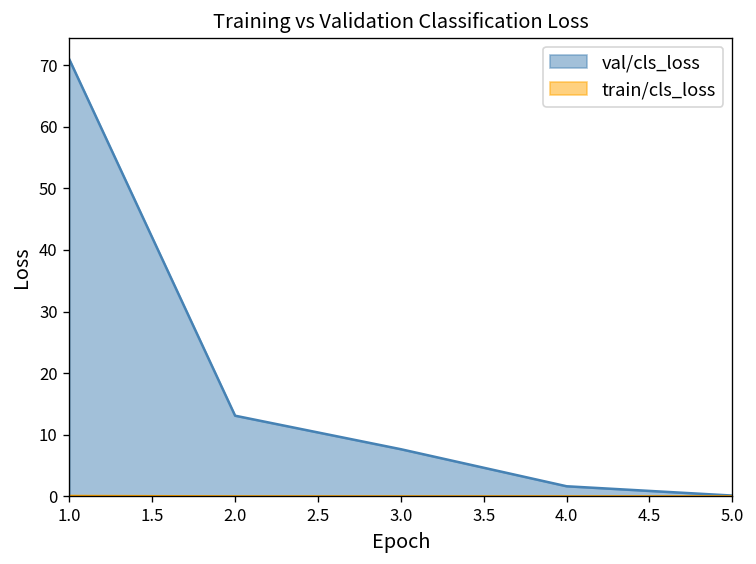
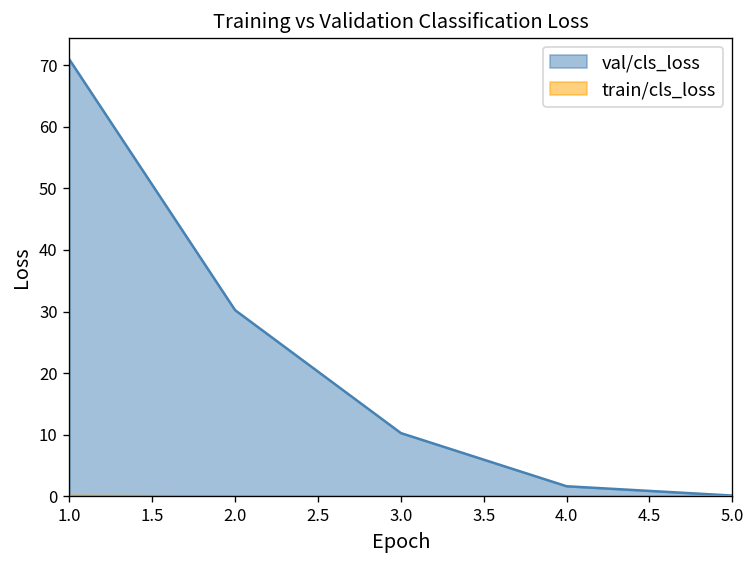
  {
    "val/cls_loss": {
      "1.0": 71,
-     "2.0": 13,
-     "3.0": 8,
+     "2.0": 30,
+     "3.0": 10,
      "4.0": 2
    },
    "train/cls_loss": {
      "1.0": 0,
      "2.0": 0,
      "3.0": 0,
      "4.0": 0
    }
  }
